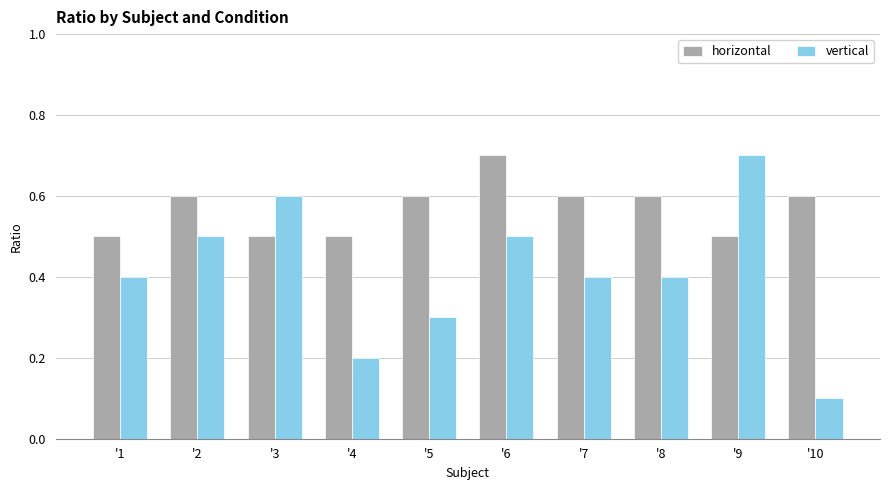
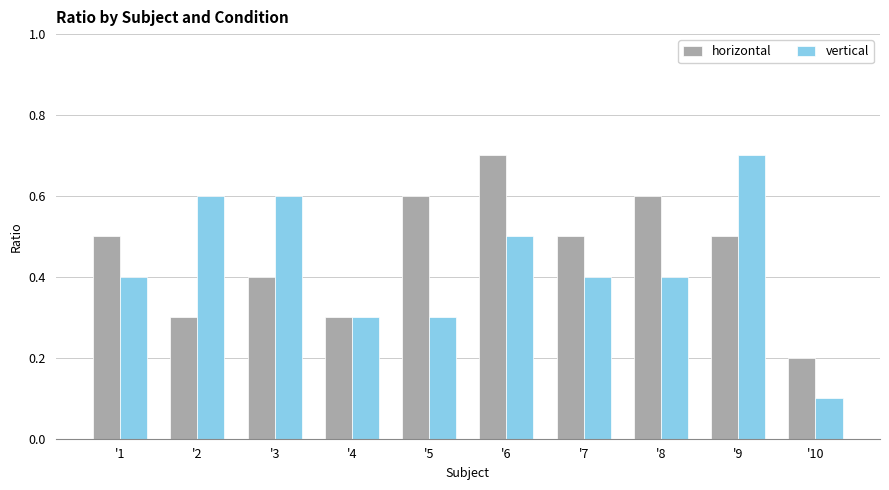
  {
    "horizontal": {
      "'1": 0.5,
-     "'2": 0.6,
-     "'3": 0.5,
-     "'4": 0.5,
+     "'2": 0.3,
+     "'3": 0.4,
+     "'4": 0.3,
      "'5": 0.6,
      "'6": 0.7,
-     "'7": 0.6,
+     "'7": 0.5,
      "'8": 0.6,
      "'9": 0.5,
-     "'10": 0.6
+     "'10": 0.2
    },
    "vertical": {
      "'1": 0.4,
-     "'2": 0.5,
+     "'2": 0.6,
      "'3": 0.6,
-     "'4": 0.2,
+     "'4": 0.3,
      "'5": 0.3,
      "'6": 0.5,
      "'7": 0.4,
      "'8": 0.4,
      "'9": 0.7,
      "'10": 0.1
    }
  }
